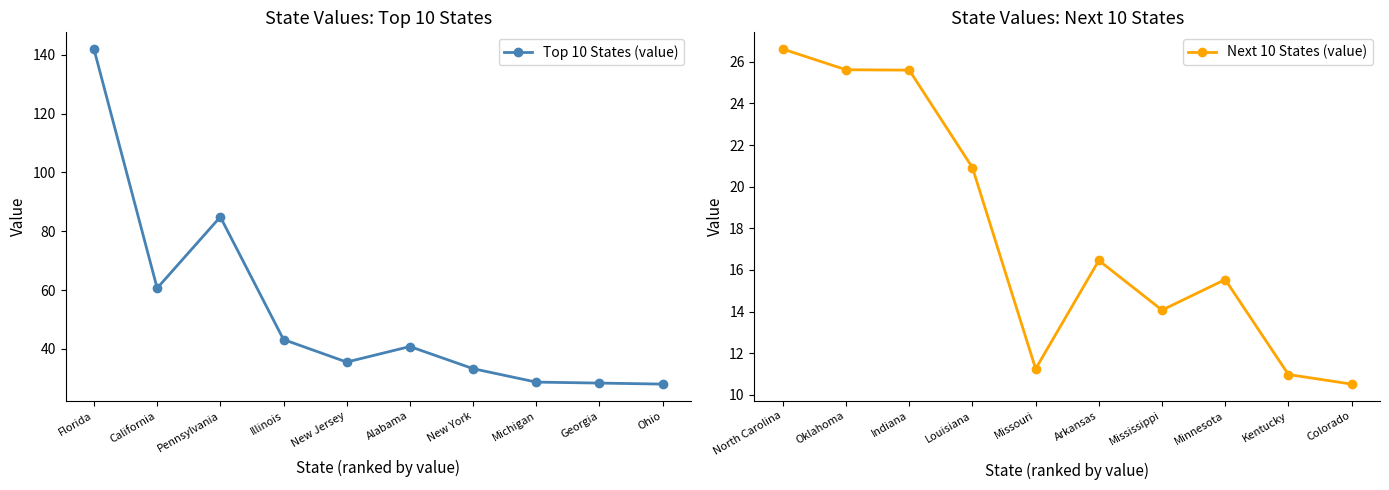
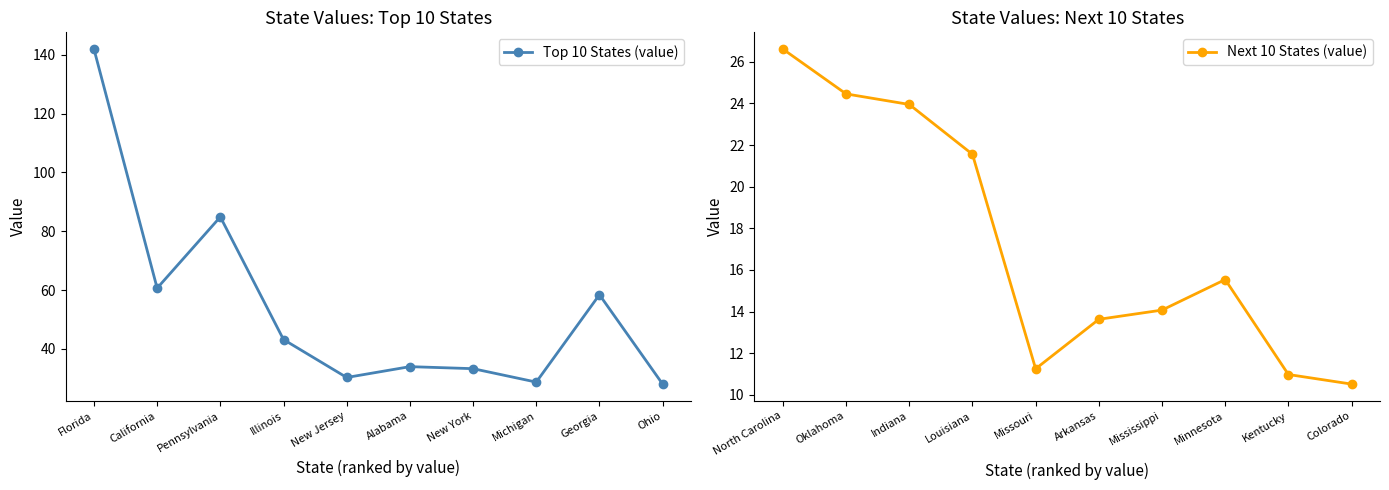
  {
    "State Values: Top 10 States": {
      "Florida": 142,
      "California": 61,
      "Pennsylvania": 85,
      "Illinois": 43,
-     "New Jersey": 36,
-     "Alabama": 41,
+     "New Jersey": 30,
+     "Alabama": 34,
      "New York": 33,
      "Michigan": 29,
-     "Georgia": 28,
+     "Georgia": 58,
      "Ohio": 28
    },
    "State Values: Next 10 States": {
      "North Carolina": 26.6,
-     "Oklahoma": 25.6,
-     "Indiana": 25.6,
-     "Louisiana": 20.9,
+     "Oklahoma": 24.5,
+     "Indiana": 24.0,
+     "Louisiana": 21.6,
      "Missouri": 11.2,
-     "Arkansas": 16.5,
+     "Arkansas": 13.6,
      "Mississippi": 14.1,
      "Minnesota": 15.5,
      "Kentucky": 11.0,
      "Colorado": 10.5
    }
  }
